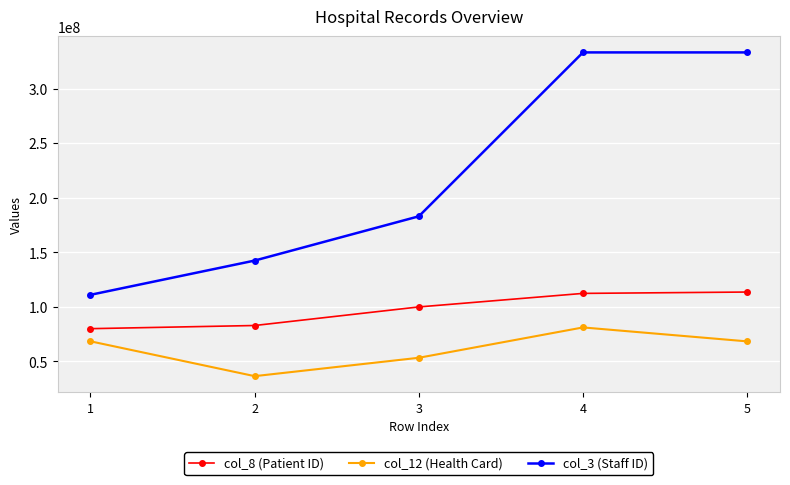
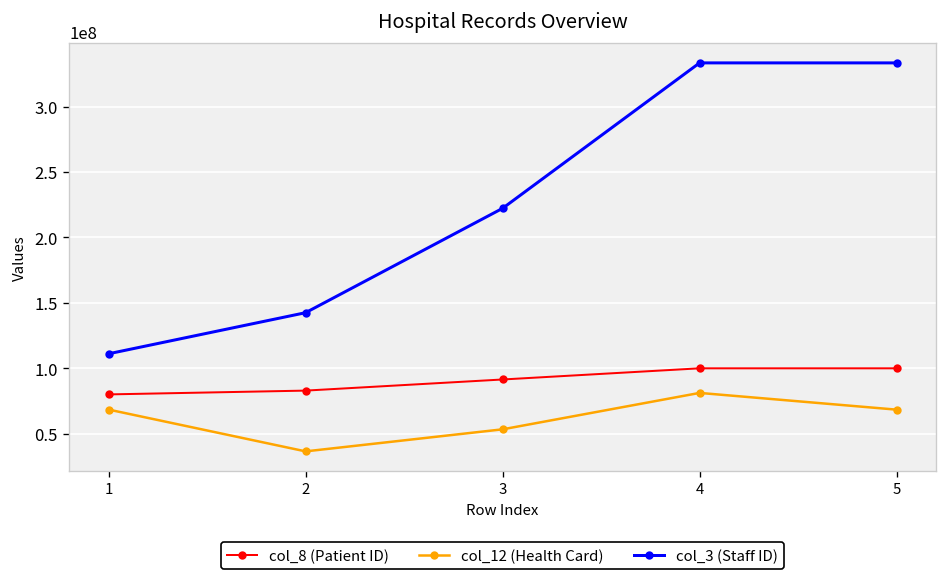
  {
    "col_8 (Patient ID)": {
      "1": 80000000,
      "2": 83000000,
-     "3": 100000000,
-     "4": 112000000,
-     "5": 114000000
+     "3": 91000000,
+     "4": 100000000,
+     "5": 100000000
    },
    "col_12 (Health Card)": {
      "1": 68000000,
      "2": 37000000,
      "3": 53000000,
      "4": 81000000,
      "5": 68000000
    },
    "col_3 (Staff ID)": {
      "1": 111000000,
      "2": 142000000,
-     "3": 183000000,
+     "3": 222000000,
      "4": 333000000,
      "5": 333000000
    }
  }
